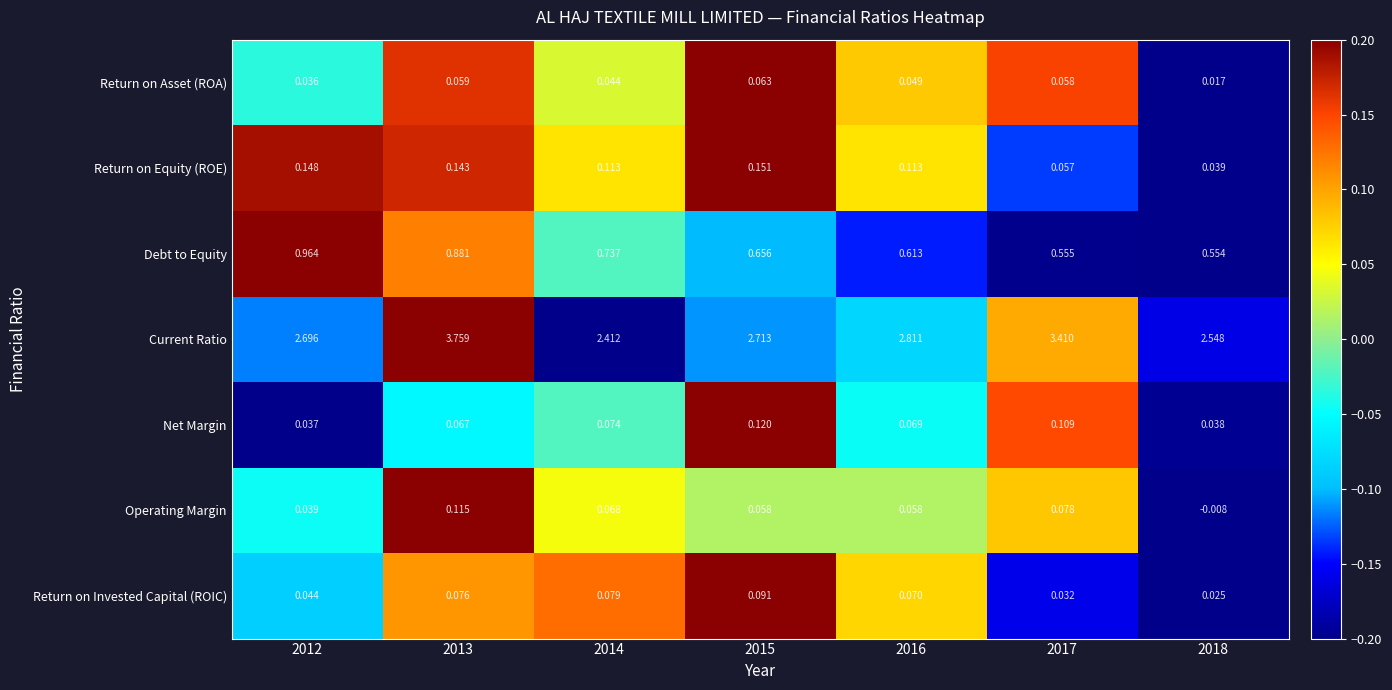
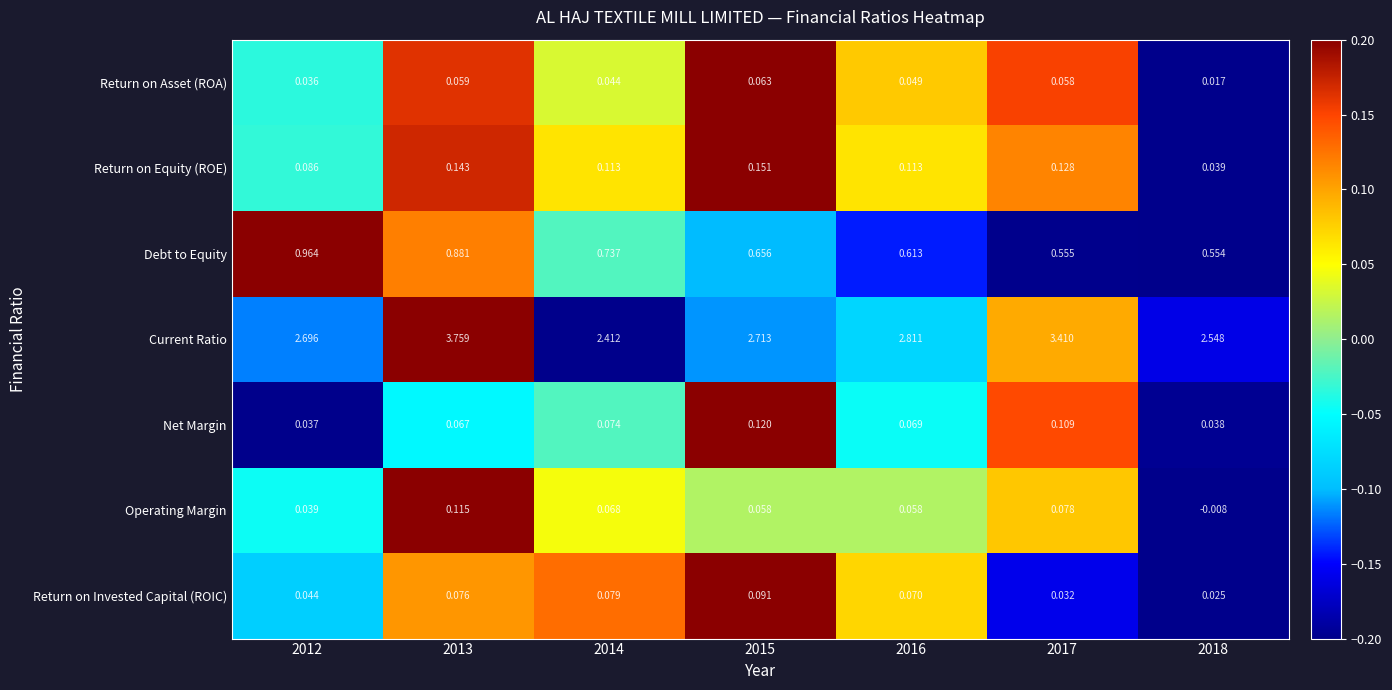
  {
    "Return on Asset (ROA)": {
      "2012": 0.036,
      "2013": 0.059,
      "2014": 0.044,
      "2015": 0.063,
      "2016": 0.049,
      "2017": 0.058,
      "2018": 0.017
    },
    "Return on Equity (ROE)": {
-     "2012": 0.148,
+     "2012": 0.086,
      "2013": 0.143,
      "2014": 0.113,
      "2015": 0.151,
      "2016": 0.113,
-     "2017": 0.057,
+     "2017": 0.128,
      "2018": 0.039
    },
    "Debt to Equity": {
      "2012": 0.964,
      "2013": 0.881,
      "2014": 0.737,
      "2015": 0.656,
      "2016": 0.613,
      "2017": 0.555,
      "2018": 0.554
    },
    "Current Ratio": {
      "2012": 2.696,
      "2013": 3.759,
      "2014": 2.412,
      "2015": 2.713,
      "2016": 2.811,
      "2017": 3.410,
      "2018": 2.548
    },
    "Net Margin": {
      "2012": 0.037,
      "2013": 0.067,
      "2014": 0.074,
      "2015": 0.120,
      "2016": 0.069,
      "2017": 0.109,
      "2018": 0.038
    },
    "Operating Margin": {
      "2012": 0.039,
      "2013": 0.115,
      "2014": 0.068,
      "2015": 0.058,
      "2016": 0.058,
      "2017": 0.078,
      "2018": -0.008
    },
    "Return on Invested Capital (ROIC)": {
      "2012": 0.044,
      "2013": 0.076,
      "2014": 0.079,
      "2015": 0.091,
      "2016": 0.070,
      "2017": 0.032,
      "2018": 0.025
    }
  }
